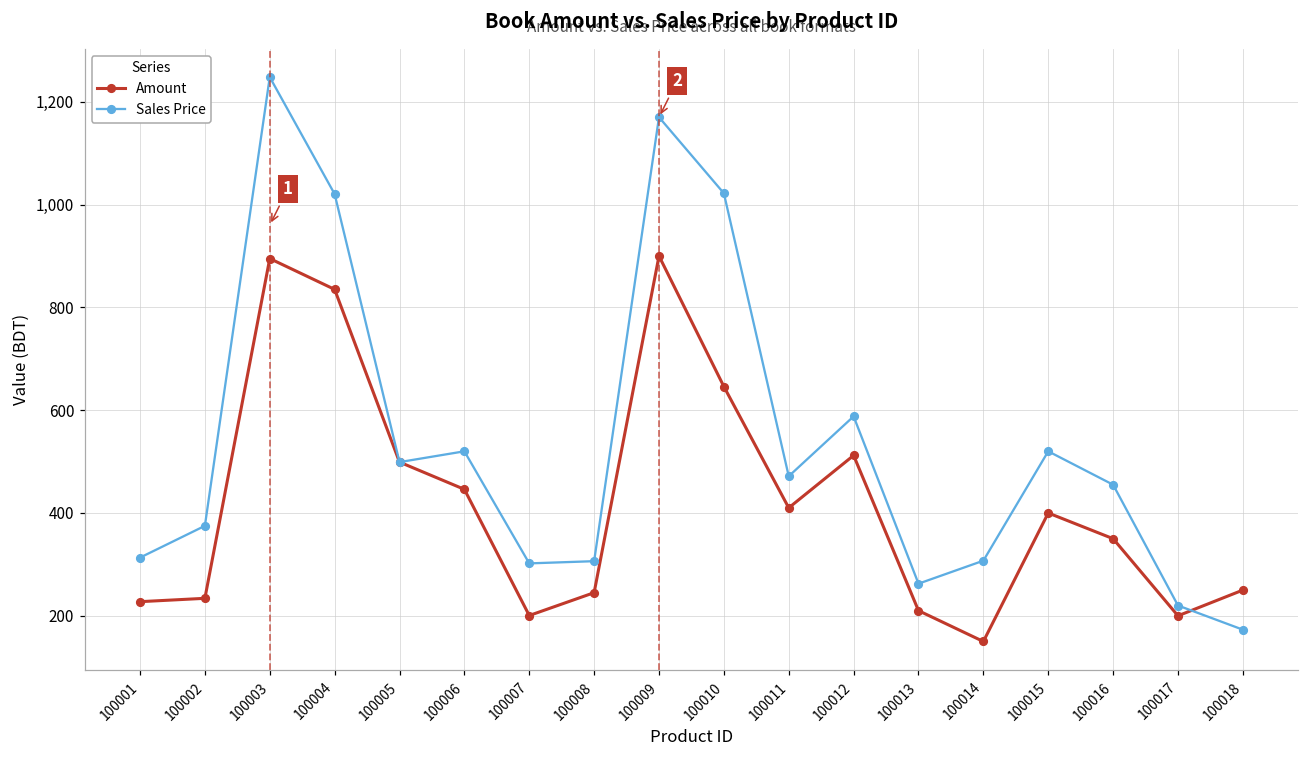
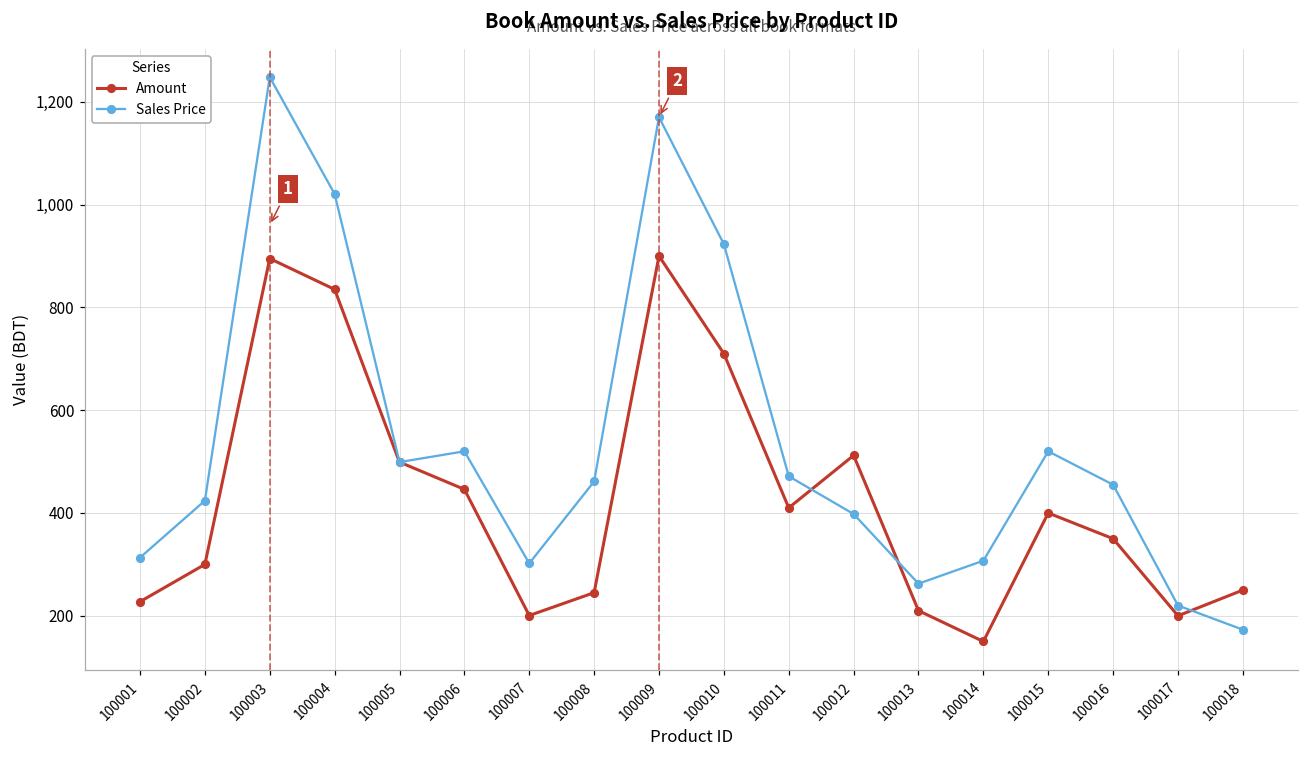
  {
    "Amount": {
      "100001": "230",
-     "100002": "230",
+     "100002": "300",
      "100003": "900",
      "100004": "840",
      "100006": "450",
      "100007": "200",
      "100008": "250",
      "100009": "900",
-     "100010": "650",
+     "100010": "710",
      "100011": "410",
      "100012": "510",
      "100013": "210",
      "100014": "150",
      "100015": "400",
      "100016": "350",
      "100017": "200",
      "100018": "250"
    },
    "Sales Price": {
      "100001": "310",
-     "100002": "380",
+     "100002": "420",
      "100003": "1,250",
      "100004": "1,020",
      "100006": "520",
      "100007": "300",
-     "100008": "310",
+     "100008": "460",
      "100009": "1,170",
-     "100010": "1,020",
+     "100010": "920",
      "100011": "470",
-     "100012": "590",
+     "100012": "400",
      "100013": "260",
      "100014": "310",
      "100015": "520",
      "100016": "460",
      "100017": "220",
      "100018": "170"
    }
  }
